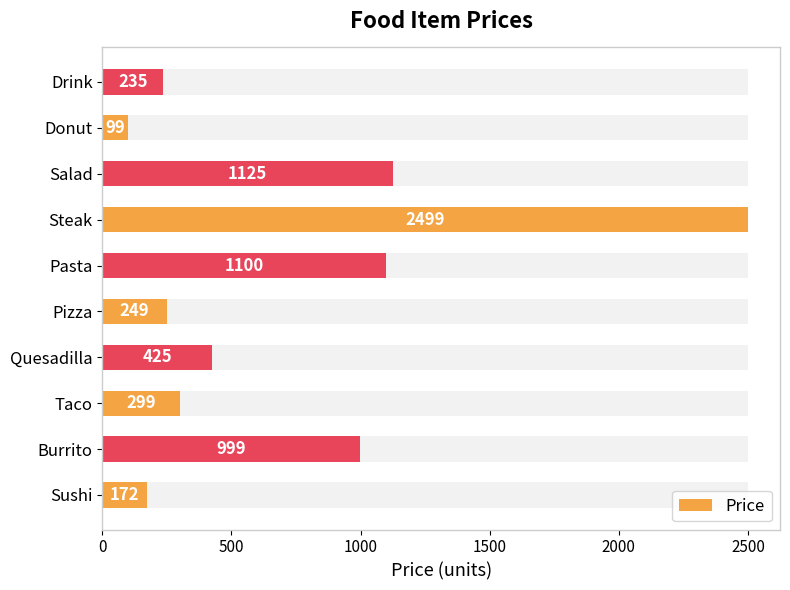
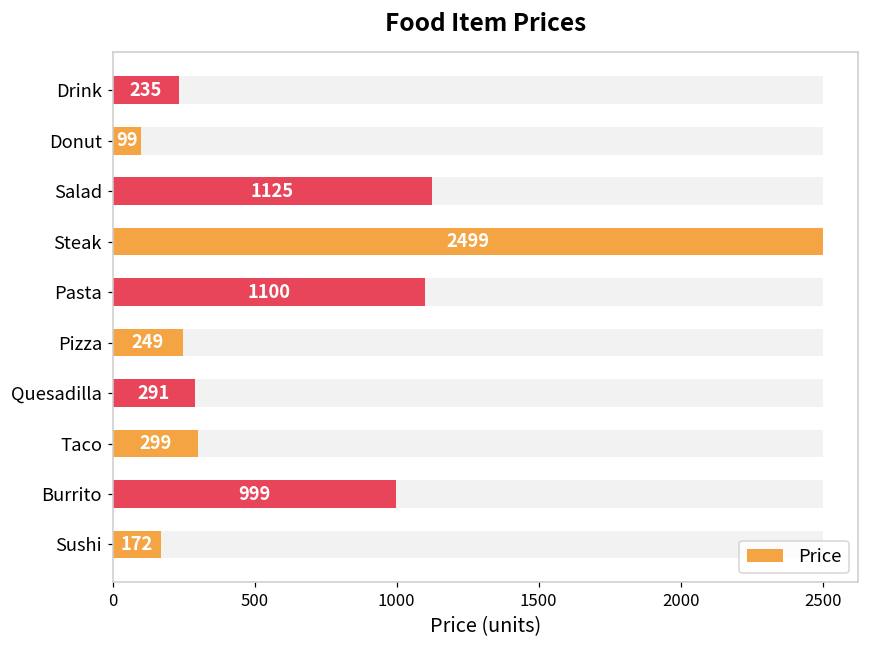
  {
    "Price": {
      "Steak": 2499,
-     "Quesadilla": 425
+     "Quesadilla": 291
    }
  }
